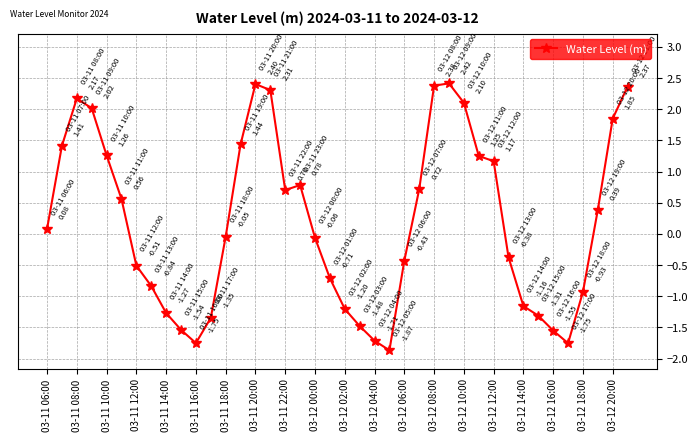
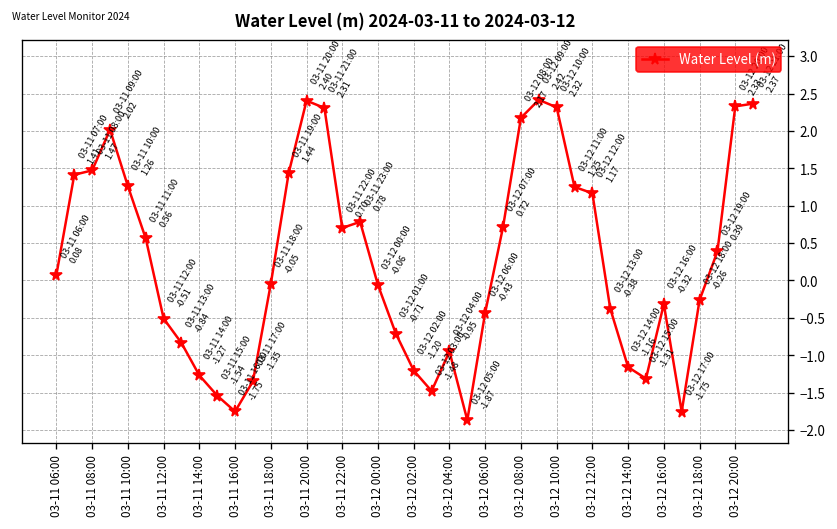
  {
    "03-11 06:00": "00",
-   "03-11 08:00": "2.17",
+   "03-11 08:00": "1.47",
    "03-11 10:00": "1.26",
    "03-11 18:00": "00",
    "03-12 00:00": "00:00",
-   "03-12 04:00": "-1.71",
+   "03-12 04:00": "-0.95",
    "03-12 06:00": "00",
-   "03-12 08:00": "2.38",
-   "03-12 10:00": "2.10",
-   "03-12 16:00": "-1.55",
-   "03-12 18:00": "-0.93",
-   "03-12 20:00": "1.85"
+   "03-12 08:00": "2.17",
+   "03-12 10:00": "2.32",
+   "03-12 16:00": "-0.32",
+   "03-12 18:00": "-0.26",
+   "03-12 20:00": "2.33"
  }
